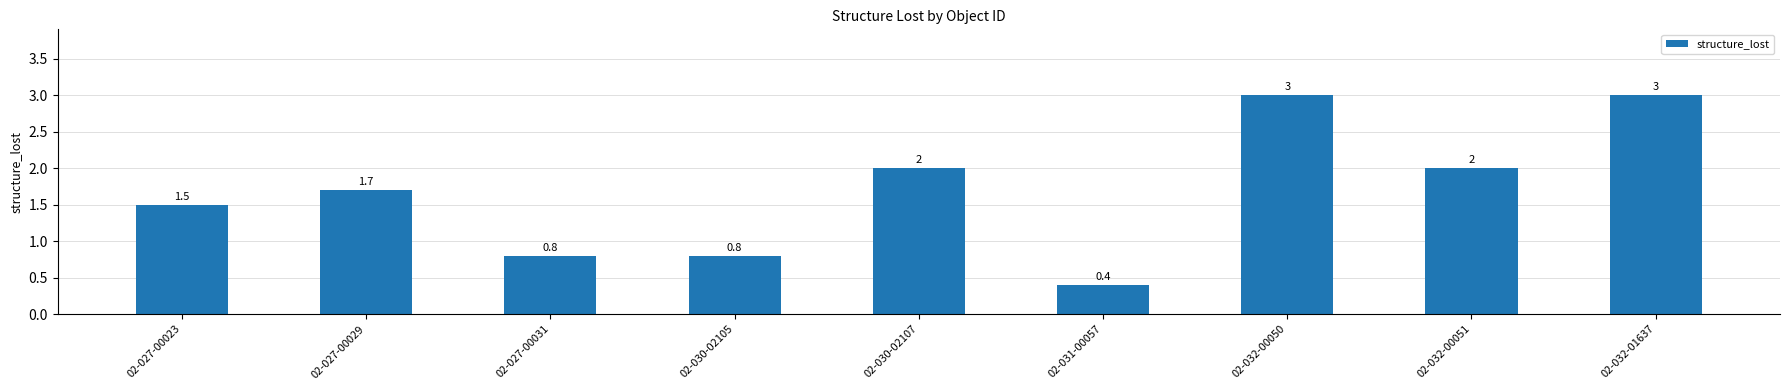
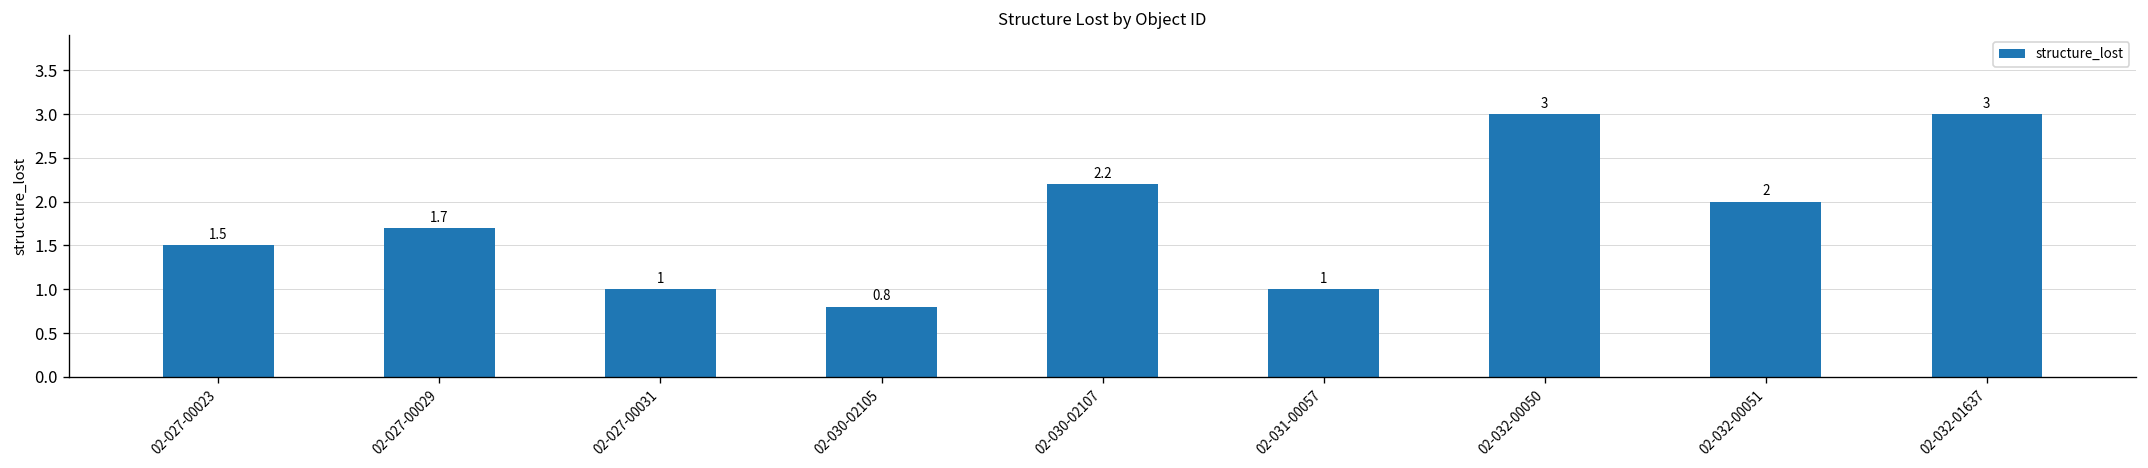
  {
    "02-027-00023": 1.5,
    "02-027-00029": 1.7,
-   "02-027-00031": 0.8,
+   "02-027-00031": 1,
    "02-030-02105": 0.8,
-   "02-030-02107": 2,
-   "02-031-00057": 0.4,
+   "02-030-02107": 2.2,
+   "02-031-00057": 1,
    "02-032-00050": 3,
    "02-032-00051": 2,
    "02-032-01637": 3
  }
